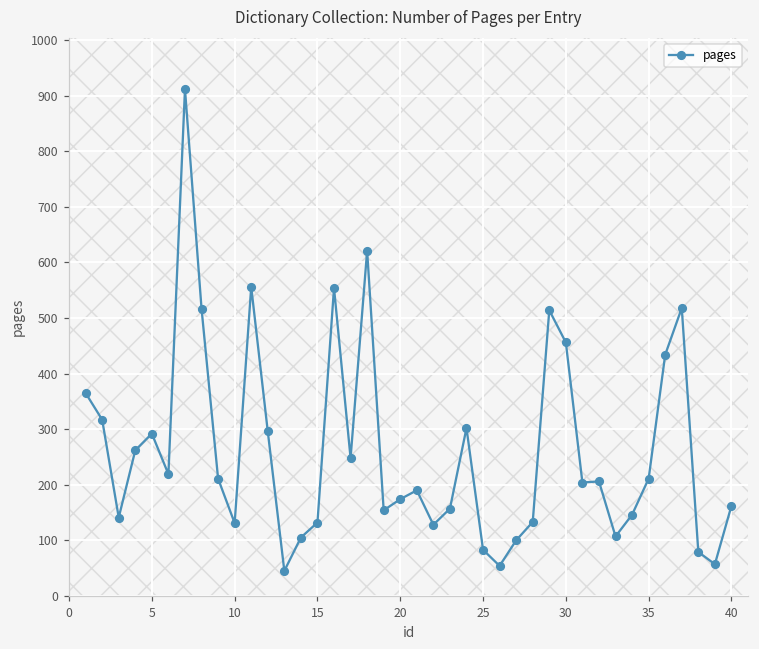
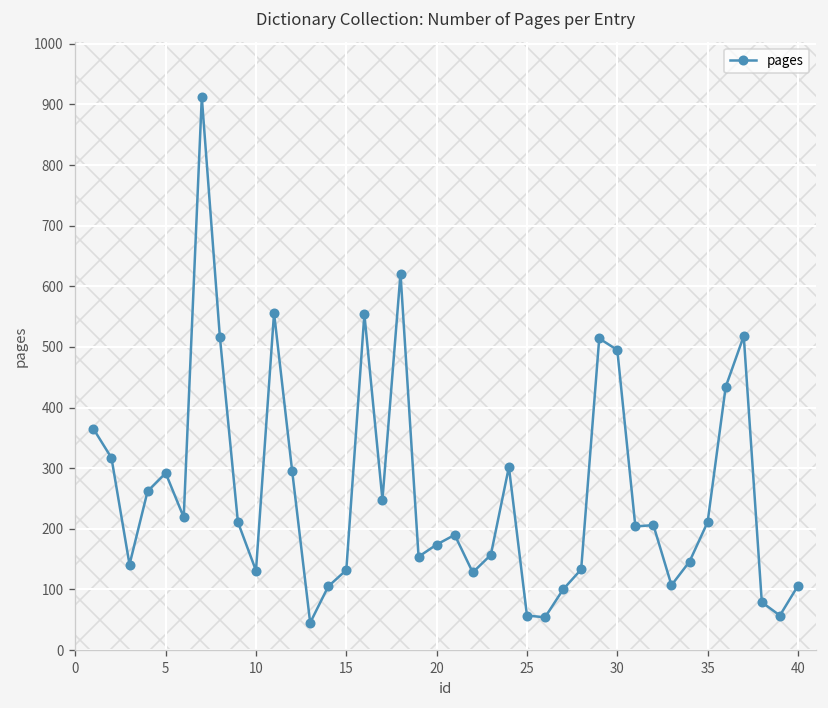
  {
    "5": 290,
    "10": 130,
    "15": 130,
    "20": 170,
-   "25": 80,
-   "30": 460,
+   "25": 60,
+   "30": 500,
    "35": 210,
-   "40": 160
+   "40": 110
  }
